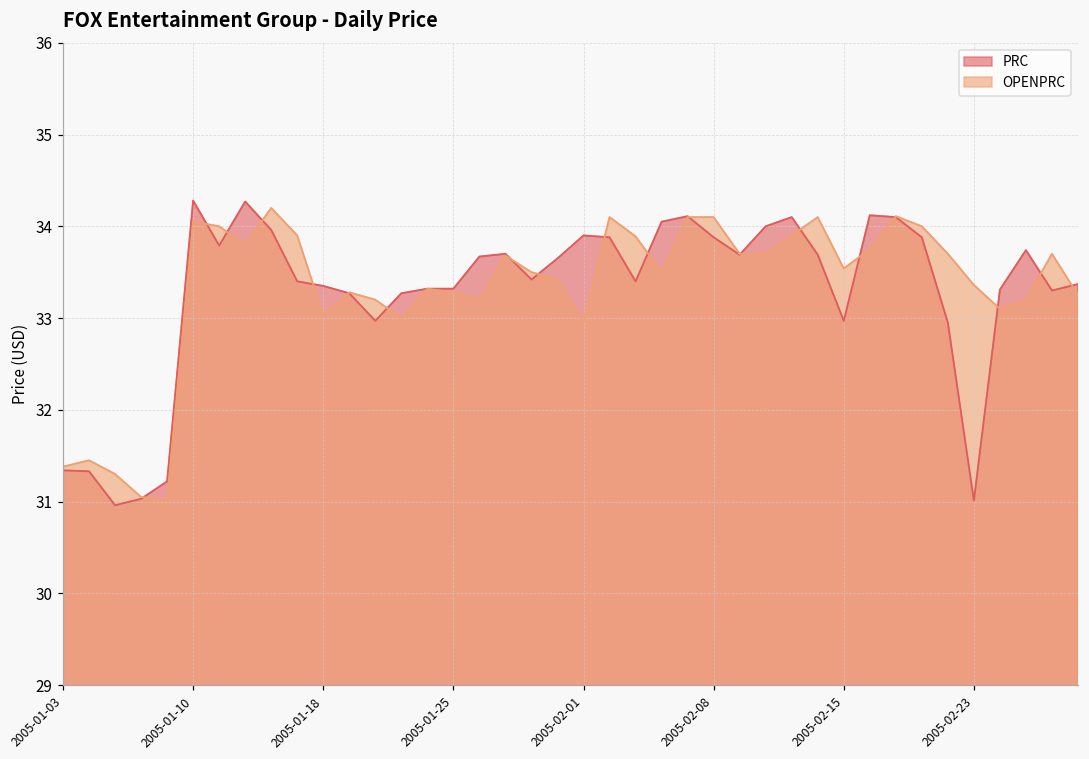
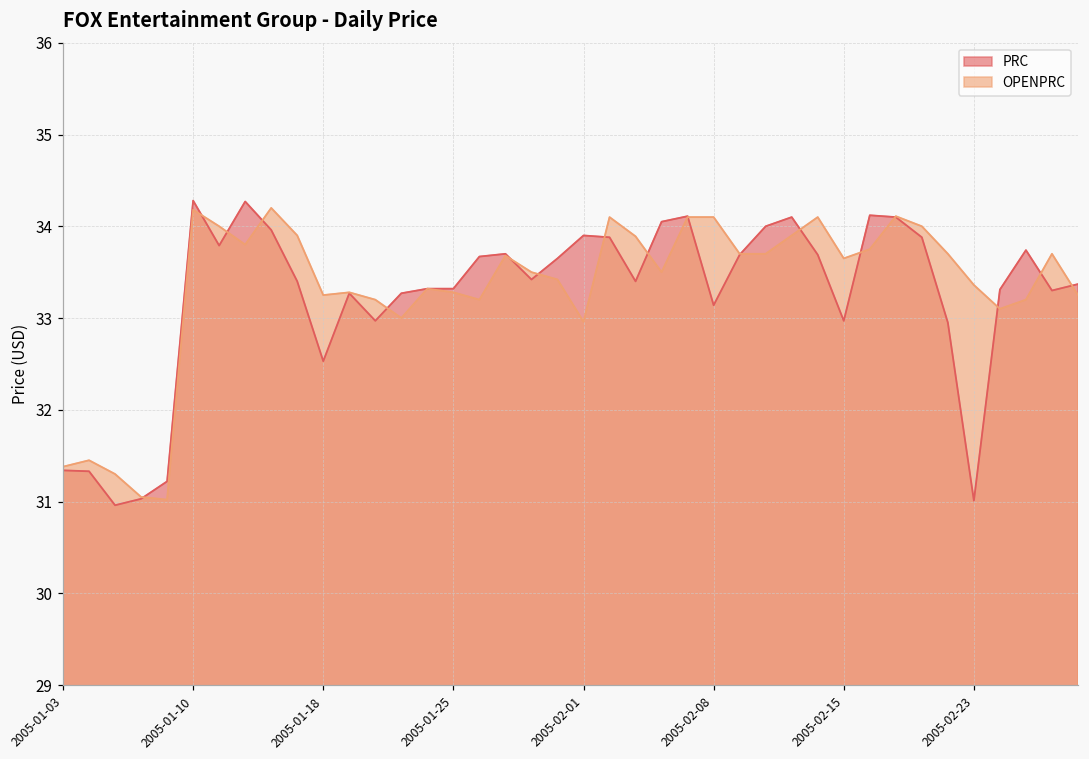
  {
    "PRC": {
      "2005-01-03": 31.3,
      "2005-01-10": 34.3,
-     "2005-01-18": 33.4,
+     "2005-01-18": 32.5,
      "2005-01-25": 33.3,
      "2005-02-01": 33.9,
-     "2005-02-08": 33.9,
+     "2005-02-08": 33.1,
      "2005-02-15": 33.0,
      "2005-02-23": 31.0
    },
    "OPENPRC": {
      "2005-01-03": 31.4,
-     "2005-01-10": 34.1,
-     "2005-01-18": 33.0,
+     "2005-01-10": 34.2,
+     "2005-01-18": 33.3,
      "2005-01-25": 33.3,
      "2005-02-01": 33.0,
      "2005-02-08": 34.1,
-     "2005-02-15": 33.5,
+     "2005-02-15": 33.7,
      "2005-02-23": 33.4
    }
  }
